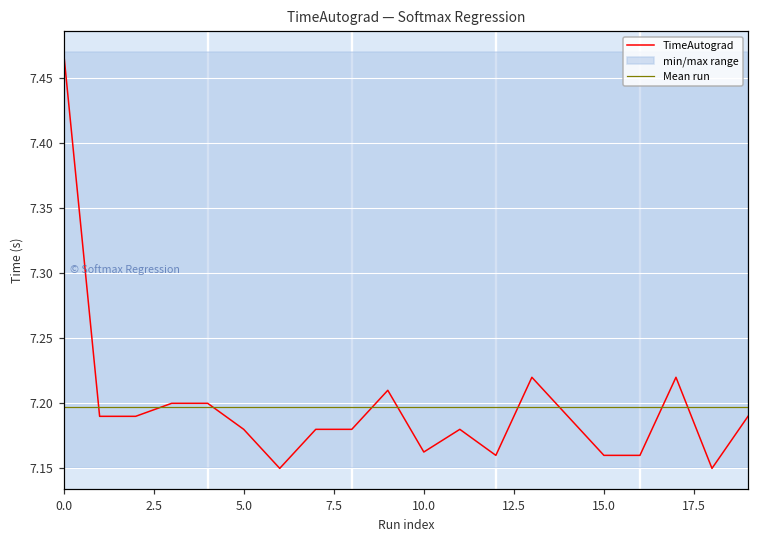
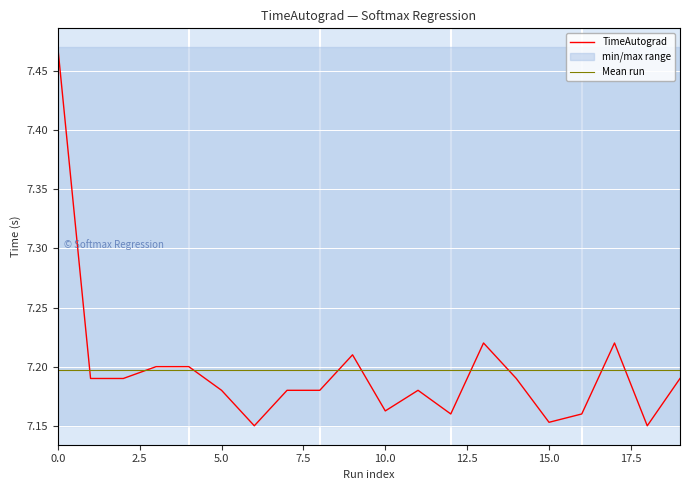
  {
    "TimeAutograd": {
      "5.0": 7.180,
      "10.0": 7.163,
-     "15.0": 7.160
+     "15.0": 7.153
    },
    "min/max range": {
      "5.0": 7.470,
      "10.0": 7.470,
      "15.0": 7.470
    }
  }
